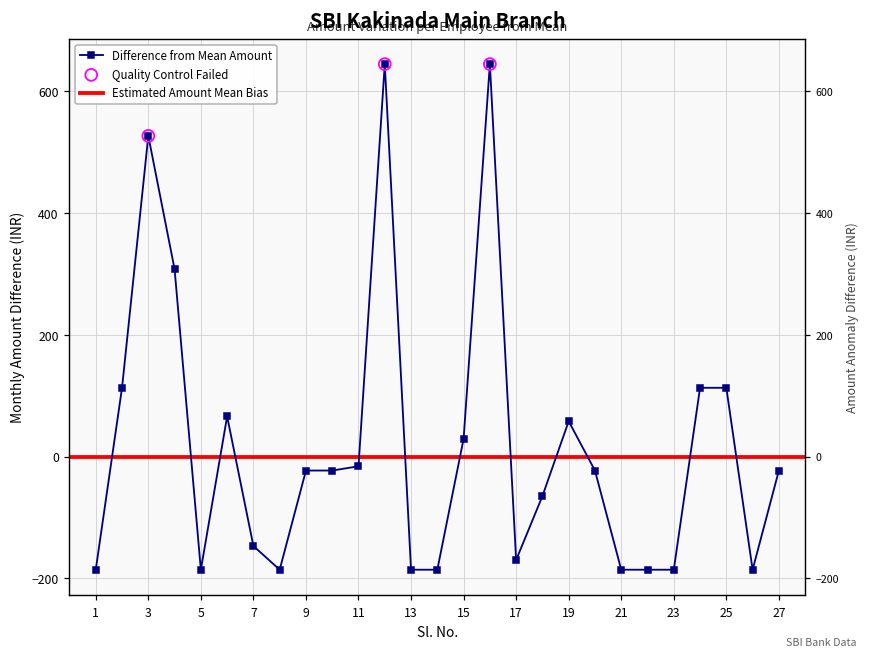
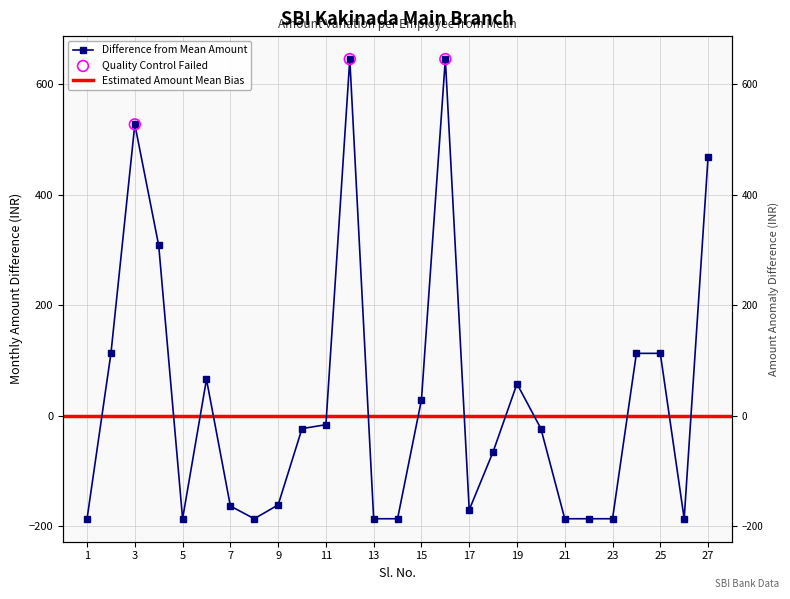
  {
    "Difference from Mean Amount": {
      "1": -190,
      "5": -190,
-     "7": -150,
-     "9": -20,
+     "7": -160,
+     "9": -160,
      "11": -20,
      "13": -190,
      "15": 30,
      "17": -170,
      "19": 60,
      "21": -190,
      "23": -190,
      "25": 110,
-     "27": -20
+     "27": 470
    }
  }
